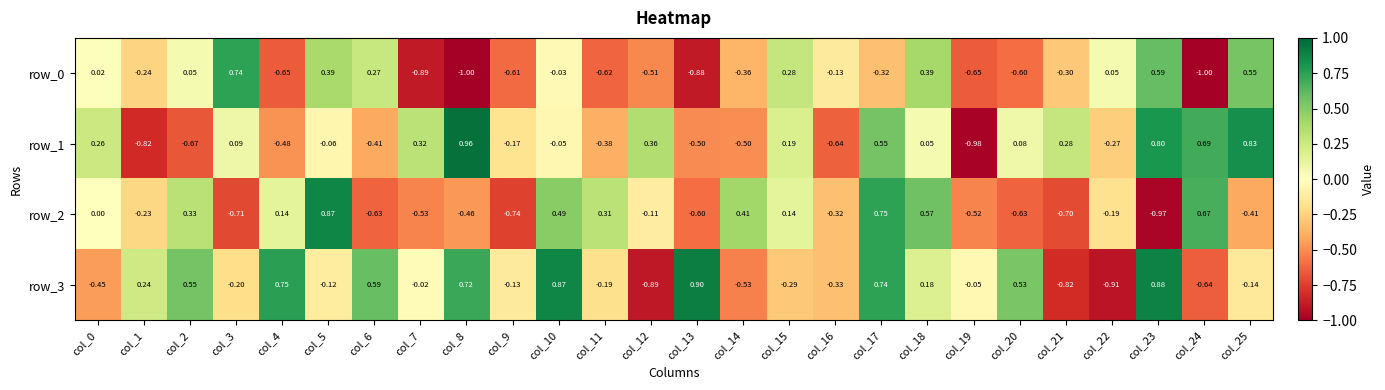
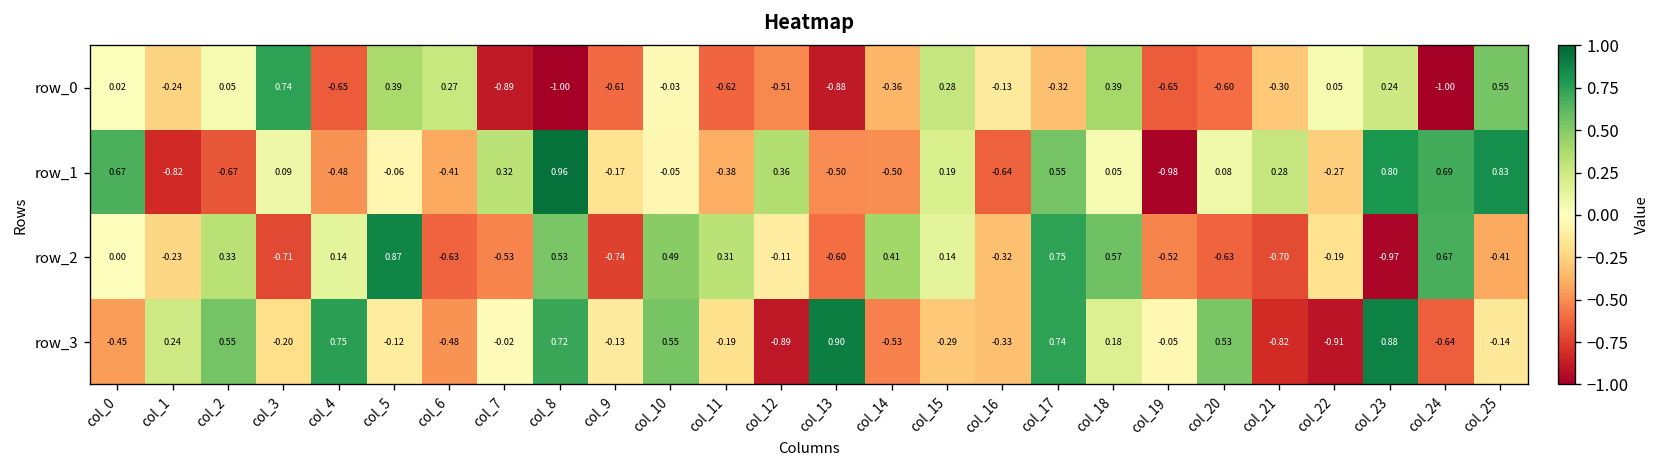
  {
    "row_0": {
      "col_0": 0.02,
      "col_1": -0.24,
      "col_2": 0.05,
      "col_3": 0.74,
      "col_4": -0.65,
      "col_5": 0.39,
      "col_6": 0.27,
      "col_7": -0.89,
      "col_8": -1.00,
      "col_9": -0.61,
      "col_10": -0.03,
      "col_11": -0.62,
      "col_12": -0.51,
      "col_13": -0.88,
      "col_14": -0.36,
      "col_15": 0.28,
      "col_16": -0.13,
      "col_17": -0.32,
      "col_18": 0.39,
      "col_19": -0.65,
      "col_20": -0.60,
      "col_21": -0.30,
      "col_22": 0.05,
-     "col_23": 0.59,
+     "col_23": 0.24,
      "col_24": -1.00,
      "col_25": 0.55
    },
    "row_1": {
-     "col_0": 0.26,
+     "col_0": 0.67,
      "col_1": -0.82,
      "col_2": -0.67,
      "col_3": 0.09,
      "col_4": -0.48,
      "col_5": -0.06,
      "col_6": -0.41,
      "col_7": 0.32,
      "col_8": 0.96,
      "col_9": -0.17,
      "col_10": -0.05,
      "col_11": -0.38,
      "col_12": 0.36,
      "col_13": -0.50,
      "col_14": -0.50,
      "col_15": 0.19,
      "col_16": -0.64,
      "col_17": 0.55,
      "col_18": 0.05,
      "col_19": -0.98,
      "col_20": 0.08,
      "col_21": 0.28,
      "col_22": -0.27,
      "col_23": 0.80,
      "col_24": 0.69,
      "col_25": 0.83
    },
    "row_2": {
      "col_0": 0.00,
      "col_1": -0.23,
      "col_2": 0.33,
      "col_3": -0.71,
      "col_4": 0.14,
      "col_5": 0.87,
      "col_6": -0.63,
      "col_7": -0.53,
-     "col_8": -0.46,
+     "col_8": 0.53,
      "col_9": -0.74,
      "col_10": 0.49,
      "col_11": 0.31,
      "col_12": -0.11,
      "col_13": -0.60,
      "col_14": 0.41,
      "col_15": 0.14,
      "col_16": -0.32,
      "col_17": 0.75,
      "col_18": 0.57,
      "col_19": -0.52,
      "col_20": -0.63,
      "col_21": -0.70,
      "col_22": -0.19,
      "col_23": -0.97,
      "col_24": 0.67,
      "col_25": -0.41
    },
    "row_3": {
      "col_0": -0.45,
      "col_1": 0.24,
      "col_2": 0.55,
      "col_3": -0.20,
      "col_4": 0.75,
      "col_5": -0.12,
-     "col_6": 0.59,
+     "col_6": -0.48,
      "col_7": -0.02,
      "col_8": 0.72,
      "col_9": -0.13,
-     "col_10": 0.87,
+     "col_10": 0.55,
      "col_11": -0.19,
      "col_12": -0.89,
      "col_13": 0.90,
      "col_14": -0.53,
      "col_15": -0.29,
      "col_16": -0.33,
      "col_17": 0.74,
      "col_18": 0.18,
      "col_19": -0.05,
      "col_20": 0.53,
      "col_21": -0.82,
      "col_22": -0.91,
      "col_23": 0.88,
      "col_24": -0.64,
      "col_25": -0.14
    }
  }
